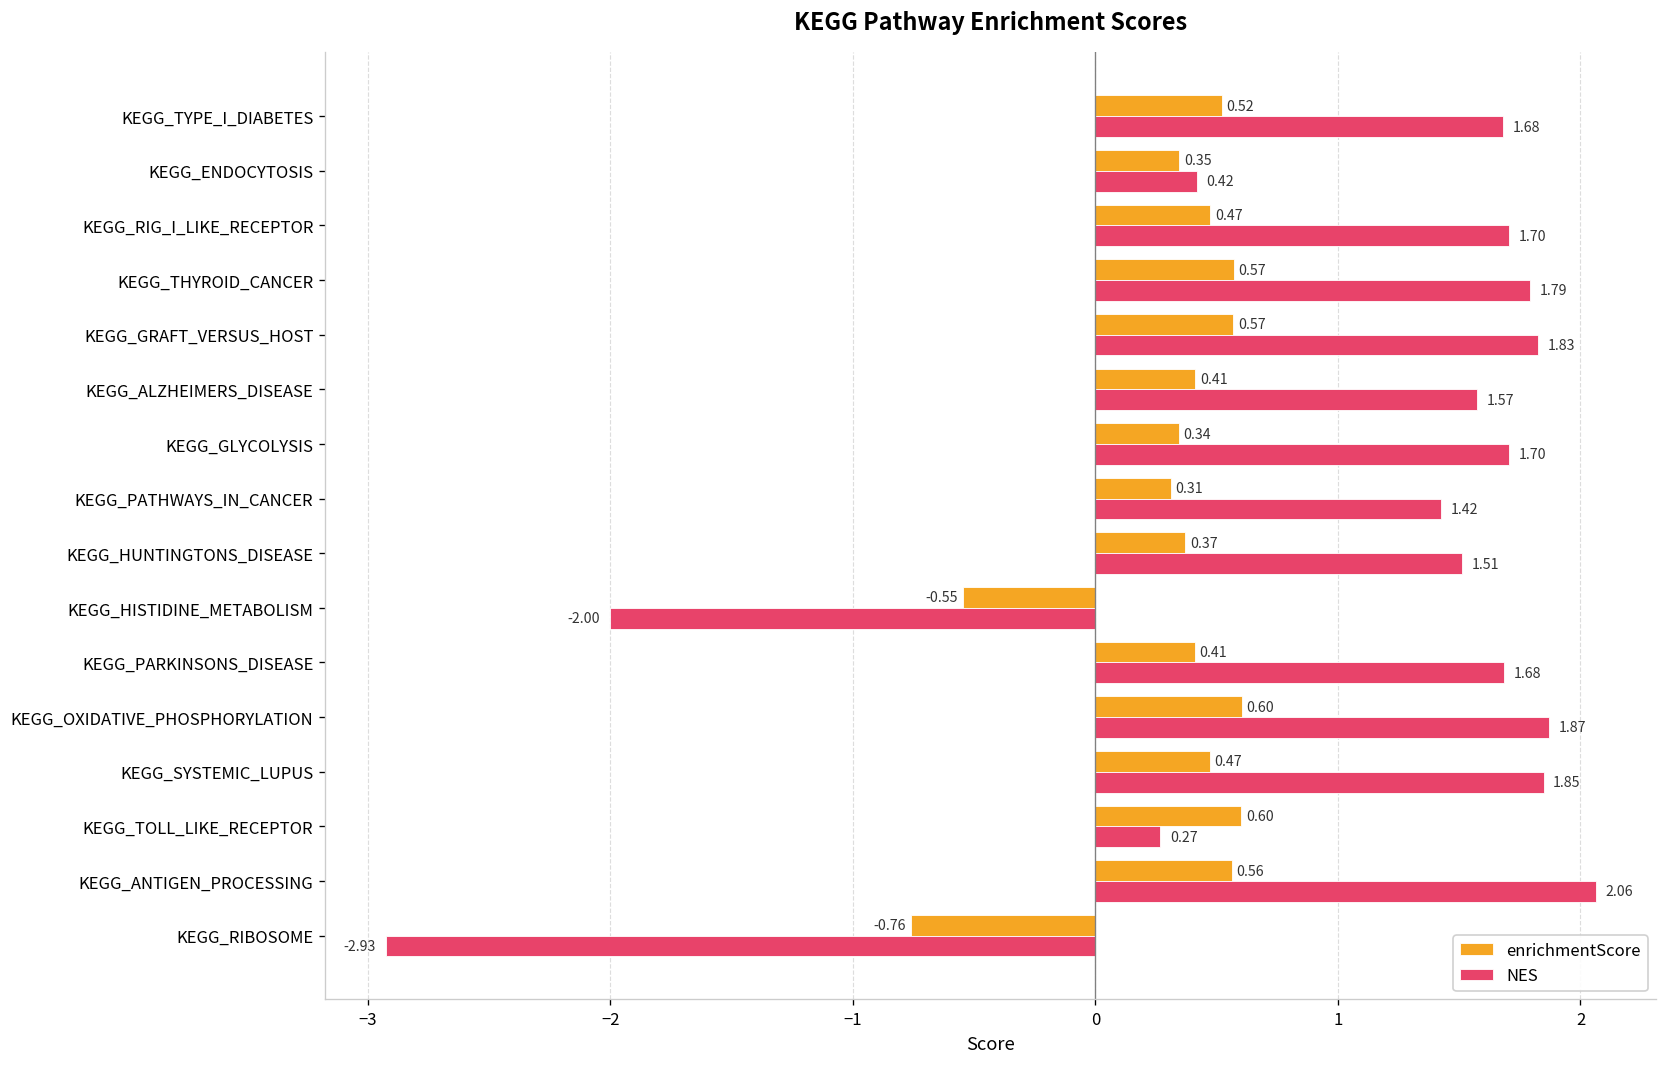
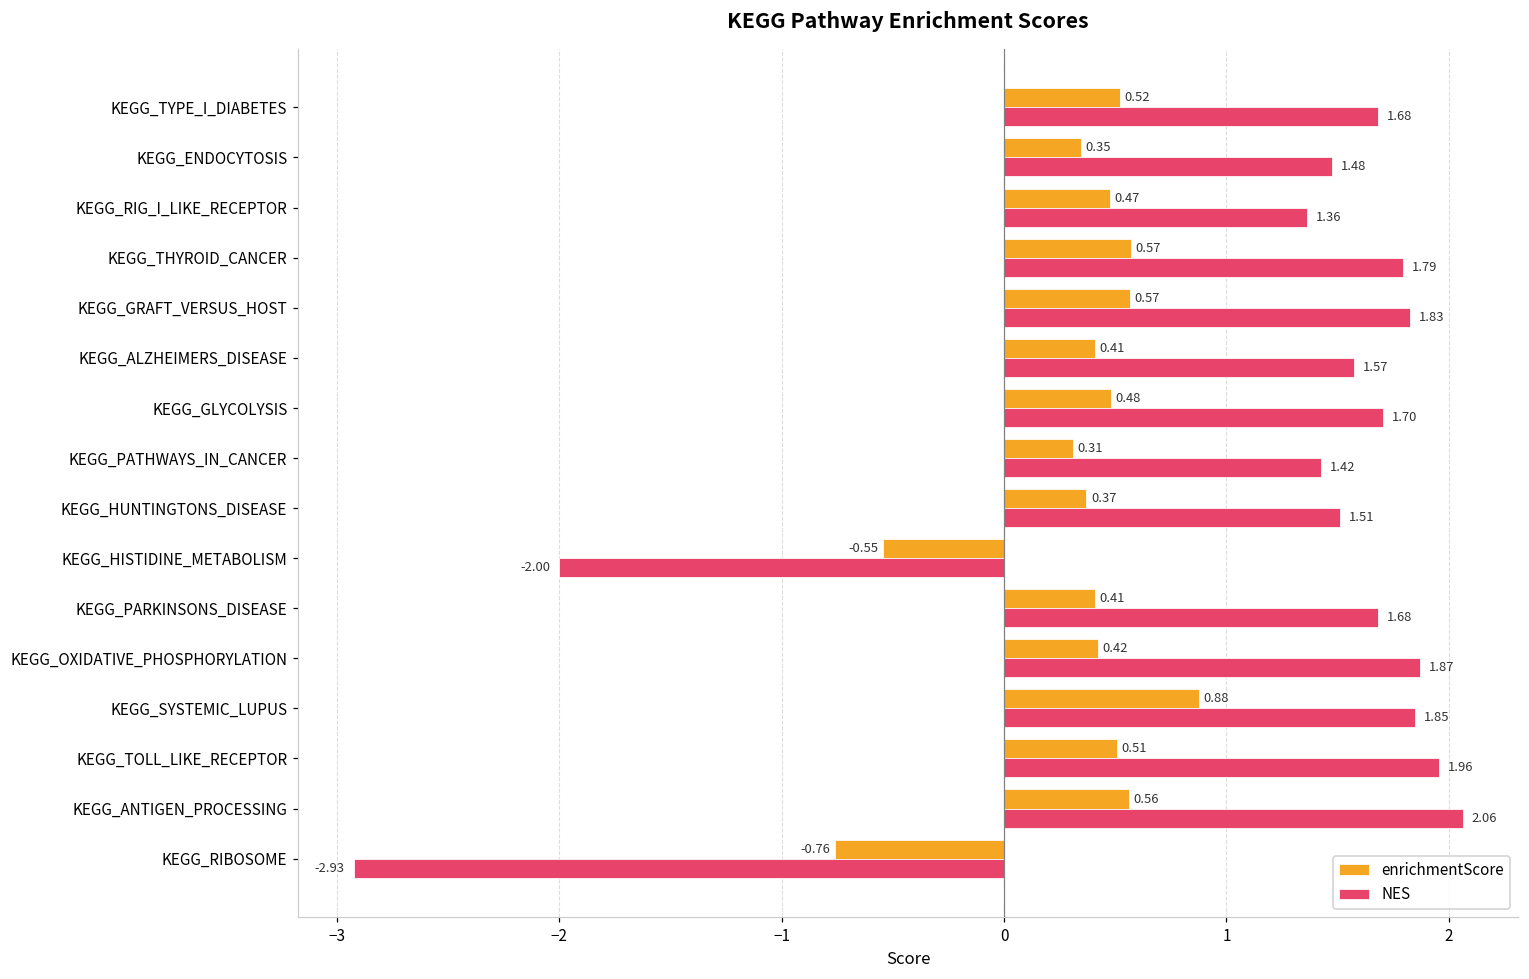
  {
    "enrichmentScore": {
      "KEGG_TYPE_I_DIABETES": 0.52,
      "KEGG_ENDOCYTOSIS": 0.35,
      "KEGG_RIG_I_LIKE_RECEPTOR": 0.47,
      "KEGG_THYROID_CANCER": 0.57,
      "KEGG_GRAFT_VERSUS_HOST": 0.57,
      "KEGG_ALZHEIMERS_DISEASE": 0.41,
-     "KEGG_GLYCOLYSIS": 0.34,
+     "KEGG_GLYCOLYSIS": 0.48,
      "KEGG_PATHWAYS_IN_CANCER": 0.31,
      "KEGG_HUNTINGTONS_DISEASE": 0.37,
      "KEGG_HISTIDINE_METABOLISM": -0.55,
      "KEGG_PARKINSONS_DISEASE": 0.41,
-     "KEGG_OXIDATIVE_PHOSPHORYLATION": 0.60,
-     "KEGG_SYSTEMIC_LUPUS": 0.47,
-     "KEGG_TOLL_LIKE_RECEPTOR": 0.60,
+     "KEGG_OXIDATIVE_PHOSPHORYLATION": 0.42,
+     "KEGG_SYSTEMIC_LUPUS": 0.88,
+     "KEGG_TOLL_LIKE_RECEPTOR": 0.51,
      "KEGG_ANTIGEN_PROCESSING": 0.56,
      "KEGG_RIBOSOME": -0.76
    },
    "NES": {
      "KEGG_TYPE_I_DIABETES": 1.68,
-     "KEGG_ENDOCYTOSIS": 0.42,
-     "KEGG_RIG_I_LIKE_RECEPTOR": 1.70,
+     "KEGG_ENDOCYTOSIS": 1.48,
+     "KEGG_RIG_I_LIKE_RECEPTOR": 1.36,
      "KEGG_THYROID_CANCER": 1.79,
      "KEGG_GRAFT_VERSUS_HOST": 1.83,
      "KEGG_ALZHEIMERS_DISEASE": 1.57,
      "KEGG_GLYCOLYSIS": 1.70,
      "KEGG_PATHWAYS_IN_CANCER": 1.42,
      "KEGG_HUNTINGTONS_DISEASE": 1.51,
      "KEGG_HISTIDINE_METABOLISM": -2.00,
      "KEGG_PARKINSONS_DISEASE": 1.68,
      "KEGG_OXIDATIVE_PHOSPHORYLATION": 1.87,
      "KEGG_SYSTEMIC_LUPUS": 1.85,
-     "KEGG_TOLL_LIKE_RECEPTOR": 0.27,
+     "KEGG_TOLL_LIKE_RECEPTOR": 1.96,
      "KEGG_ANTIGEN_PROCESSING": 2.06,
      "KEGG_RIBOSOME": -2.93
    }
  }
